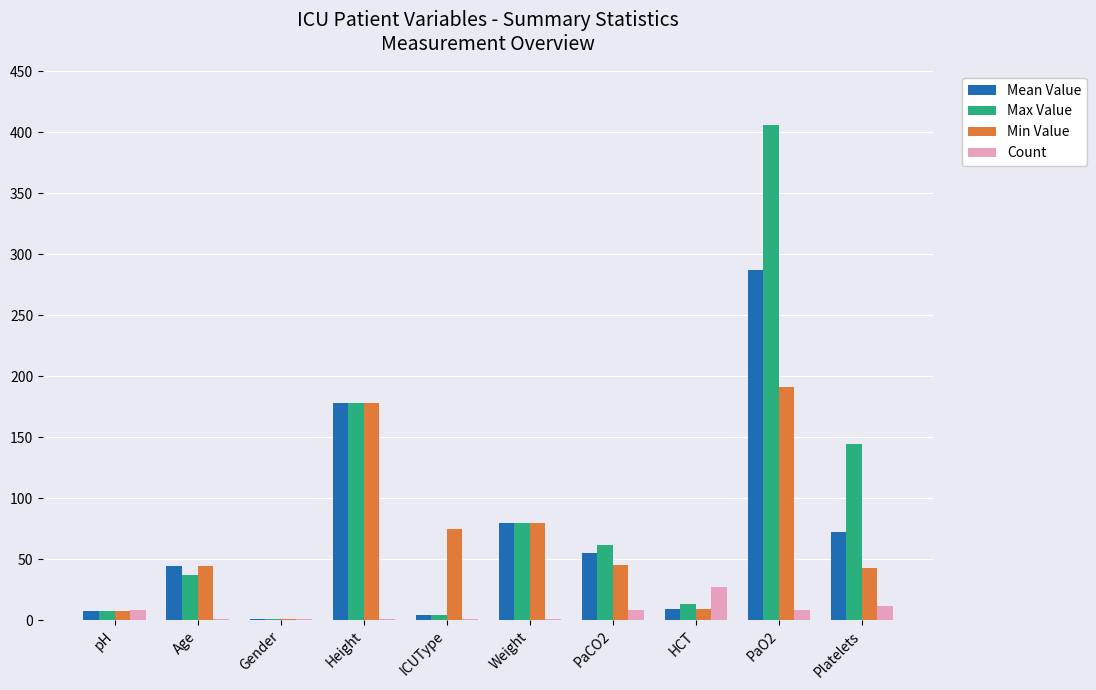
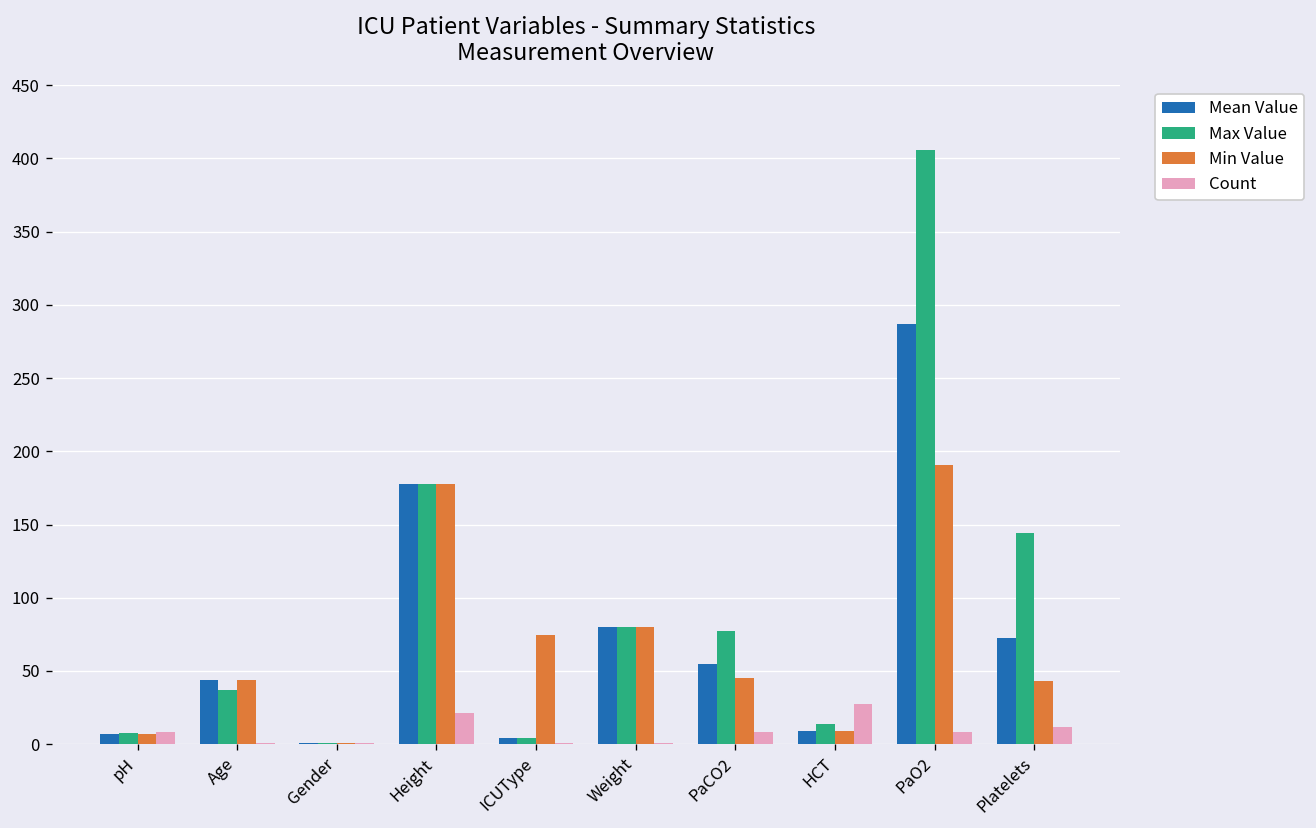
  {
    "Mean Value": {
      "pH": 7,
      "Age": 44,
      "Height": 178,
      "ICUType": 4,
      "Weight": 80,
      "PaCO2": 55,
      "HCT": 9,
      "PaO2": 287,
      "Platelets": 72
    },
    "Max Value": {
      "pH": 7,
      "Age": 37,
      "Height": 178,
      "ICUType": 4,
      "Weight": 80,
-     "PaCO2": 62,
+     "PaCO2": 77,
      "HCT": 14,
      "PaO2": 406,
      "Platelets": 144
    },
    "Min Value": {
      "pH": 7,
      "Age": 44,
      "Height": 178,
      "ICUType": 75,
      "Weight": 80,
      "PaCO2": 45,
      "HCT": 9,
      "PaO2": 191,
      "Platelets": 43
    },
    "Count": {
      "pH": 8,
-     "Height": 1,
+     "Height": 21,
      "PaCO2": 8,
      "HCT": 28,
      "PaO2": 8,
      "Platelets": 12
    }
  }
